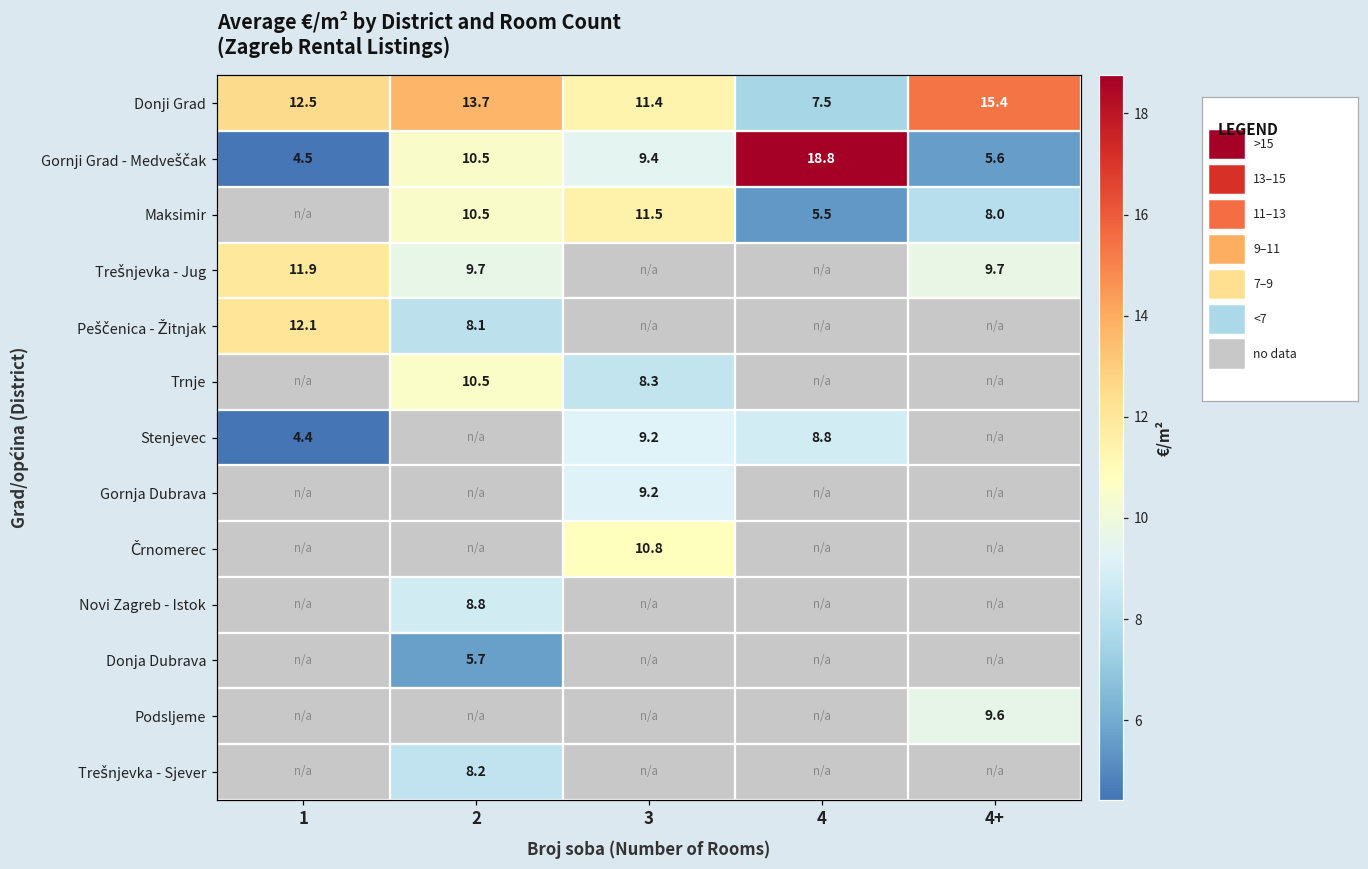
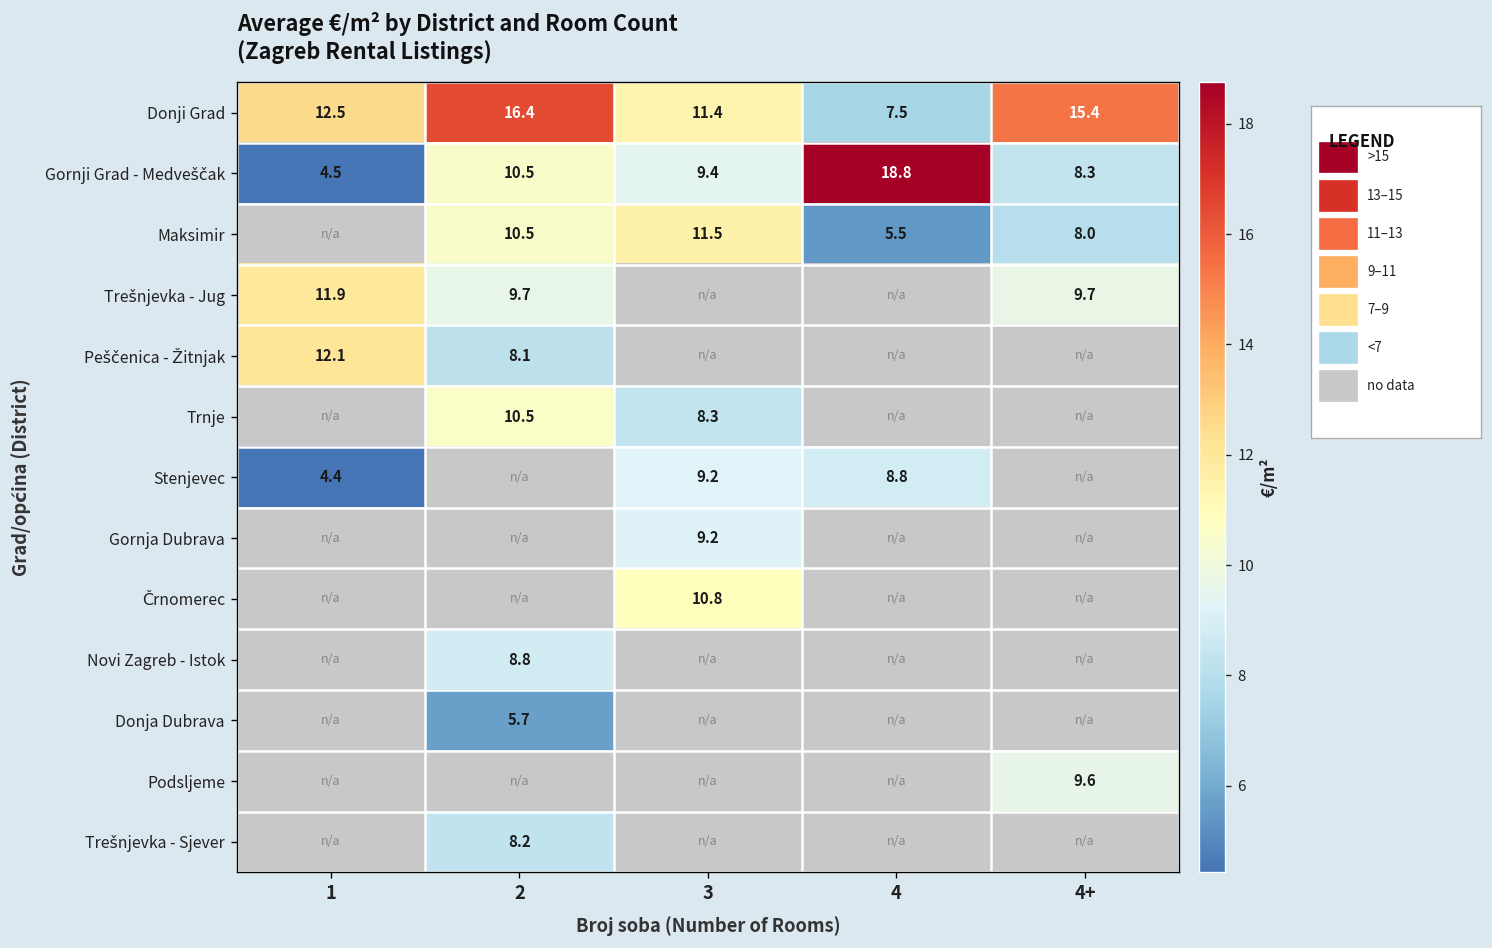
  {
    "Donji Grad": {
-     "2": 13.7
+     "2": 16.4
    },
    "Gornji Grad - Medveščak": {
-     "4+": 5.6
+     "4+": 8.3
    }
  }
